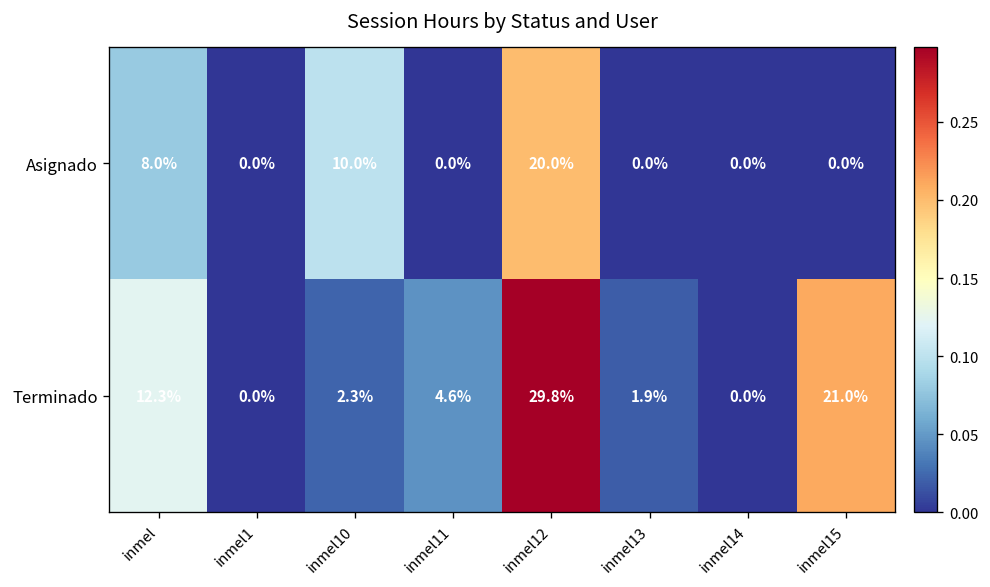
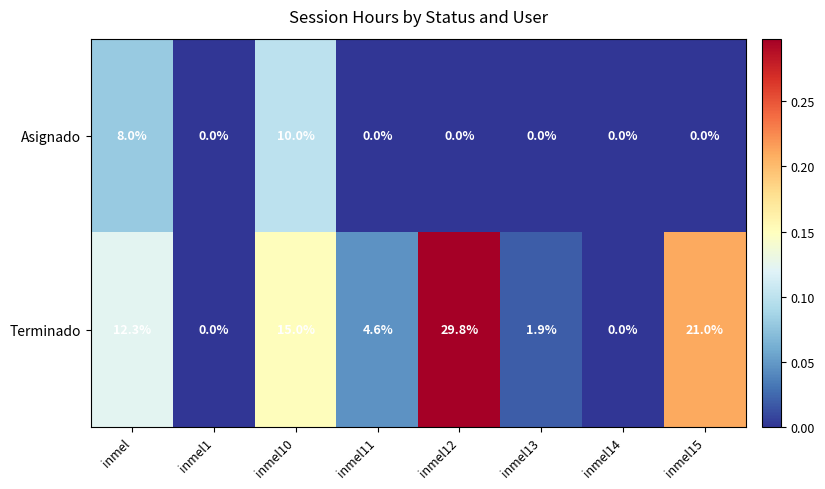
  {
    "Asignado": {
      "inmel": "8.0%",
      "inmel1": "0.0%",
      "inmel10": "10.0%",
      "inmel11": "0.0%",
-     "inmel12": "20.0%",
+     "inmel12": "0.0%",
      "inmel13": "0.0%",
      "inmel14": "0.0%",
      "inmel15": "0.0%"
    },
    "Terminado": {
      "inmel1": "0.0%",
-     "inmel10": "2.3%",
+     "inmel10": "15.0%",
      "inmel11": "4.6%",
      "inmel12": "29.8%",
      "inmel13": "1.9%",
      "inmel14": "0.0%",
      "inmel15": "21.0%"
    }
  }
